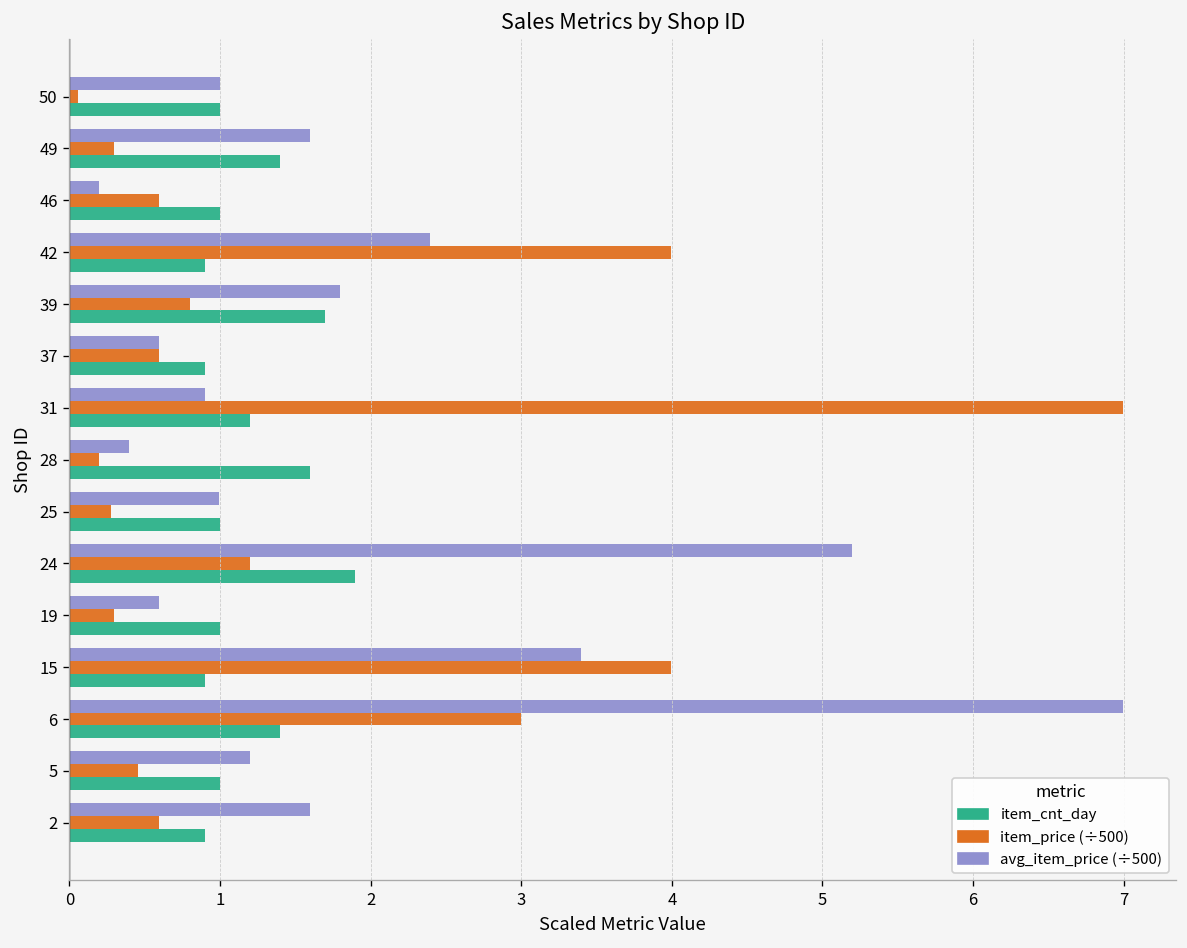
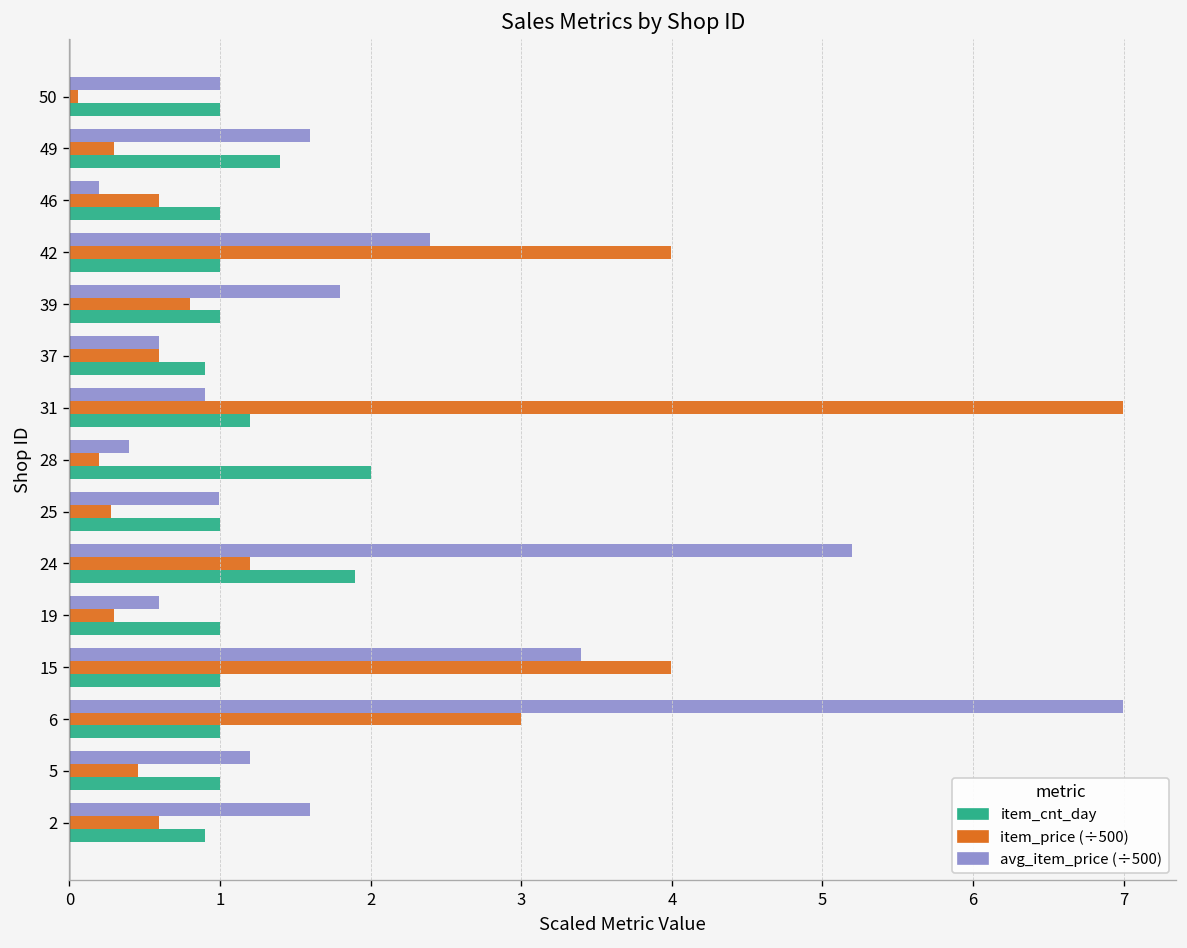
  {
    "item_cnt_day": {
      "50": 1.0,
      "49": 1.4,
      "46": 1.0,
-     "42": 0.9,
-     "39": 1.7,
+     "42": 1.0,
+     "39": 1.0,
      "37": 0.9,
      "31": 1.2,
-     "28": 1.6,
+     "28": 2.0,
      "25": 1.0,
      "24": 1.9,
      "19": 1.0,
-     "15": 0.9,
-     "6": 1.4,
+     "15": 1.0,
+     "6": 1.0,
      "5": 1.0,
      "2": 0.9
    }
  }
